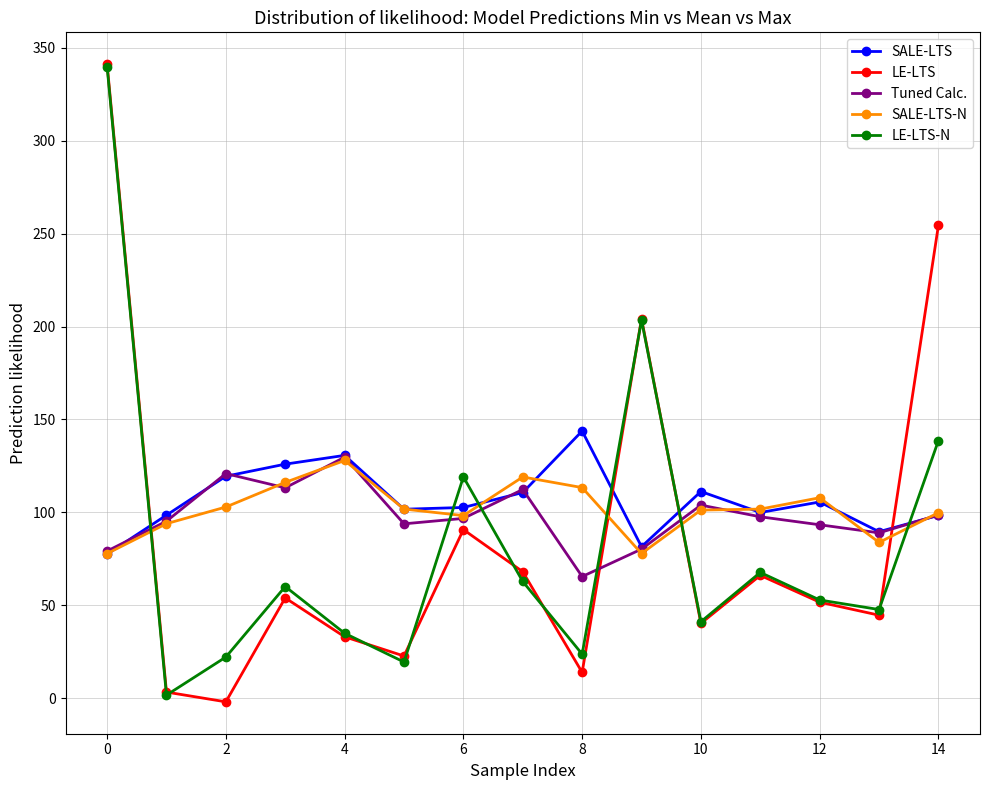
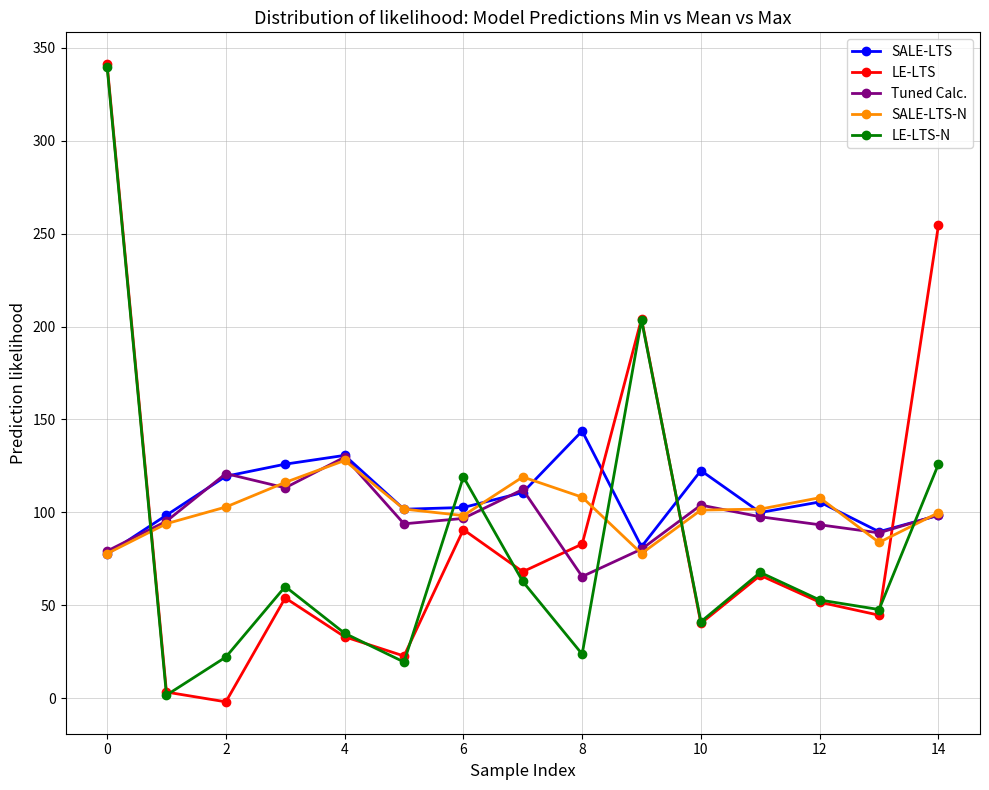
  {
    "SALE-LTS": {
      "2": 119,
      "6": 103,
      "8": 144,
-     "10": 111,
+     "10": 122,
      "12": 106
    },
    "LE-LTS": {
      "2": -2,
      "4": 33,
      "6": 91,
-     "8": 14,
+     "8": 83,
      "14": 255
    },
    "Tuned Calc.": {
      "2": 121,
      "6": 97,
      "8": 65,
      "10": 104,
      "12": 93
    },
    "SALE-LTS-N": {
      "2": 103,
      "4": 128,
      "6": 98,
-     "8": 113,
+     "8": 108,
      "10": 101,
      "12": 108
    },
    "LE-LTS-N": {
      "2": 22,
      "4": 35,
      "6": 119,
      "8": 24,
-     "14": 139
+     "14": 126
    }
  }
